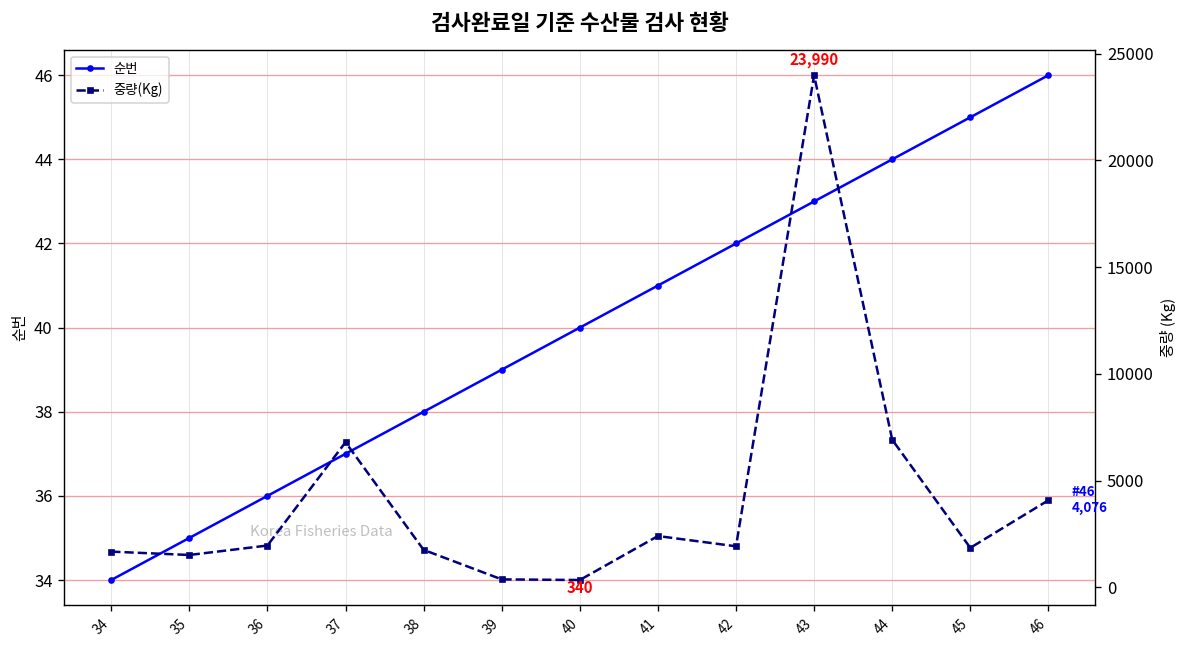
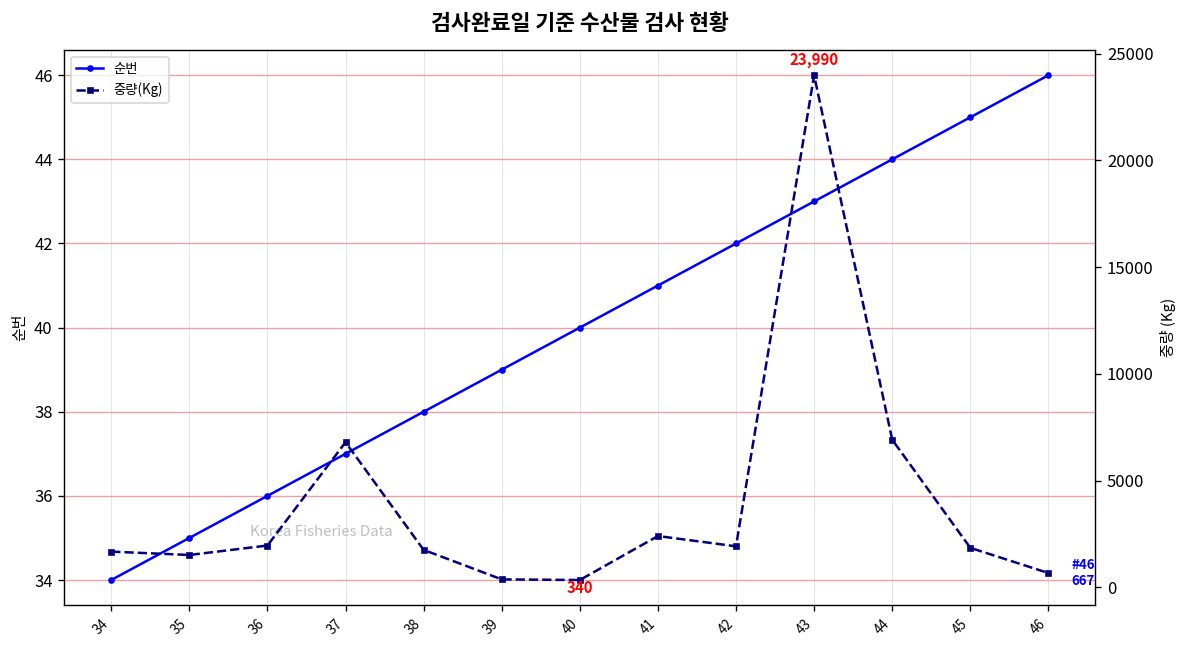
  {
    "중량(Kg)": {
      "40": "340",
      "43": "23,990",
-     "46": "4,076"
+     "46": "667"
    }
  }
